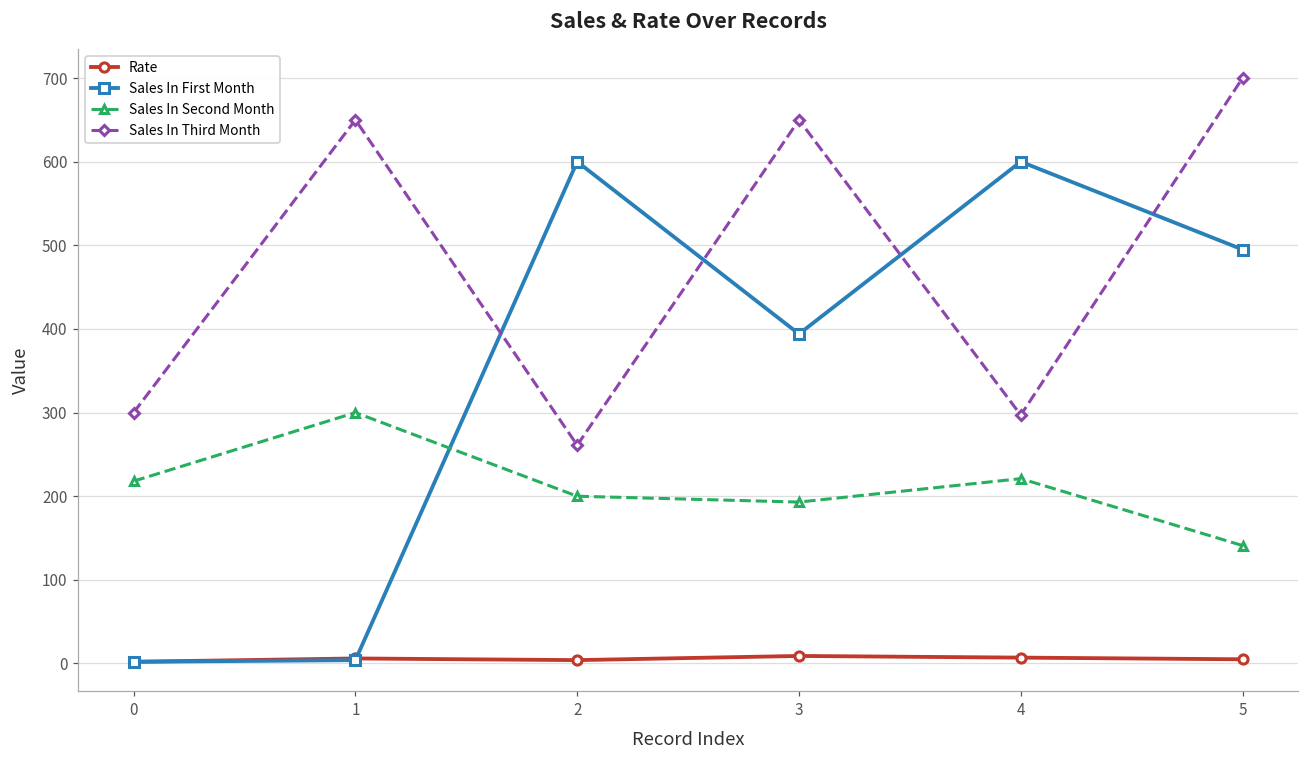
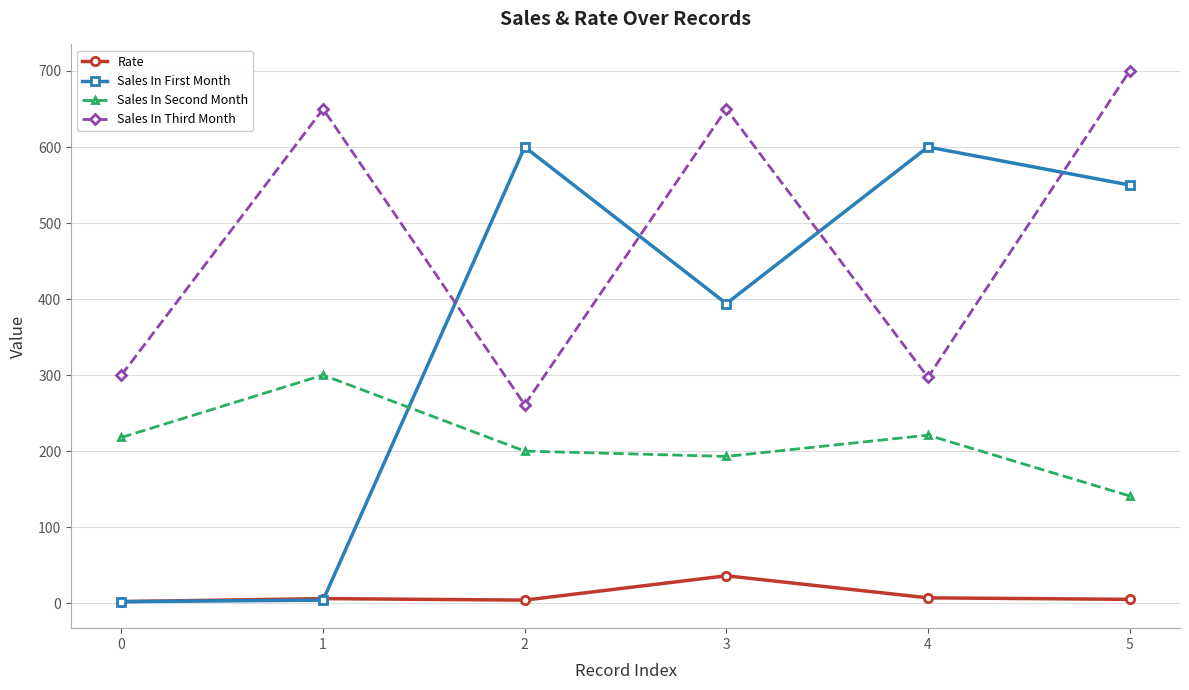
  {
    "Rate": {
      "2": 0,
-     "3": 10,
+     "3": 40,
      "4": 10,
      "5": 10
    },
    "Sales In First Month": {
      "2": 600,
      "3": 390,
      "4": 600,
-     "5": 500
+     "5": 550
    },
    "Sales In Second Month": {
      "0": 220,
      "1": 300,
      "2": 200,
      "3": 190,
      "4": 220,
      "5": 140
    },
    "Sales In Third Month": {
      "0": 300,
      "1": 650,
      "2": 260,
      "3": 650,
      "4": 300,
      "5": 700
    }
  }
